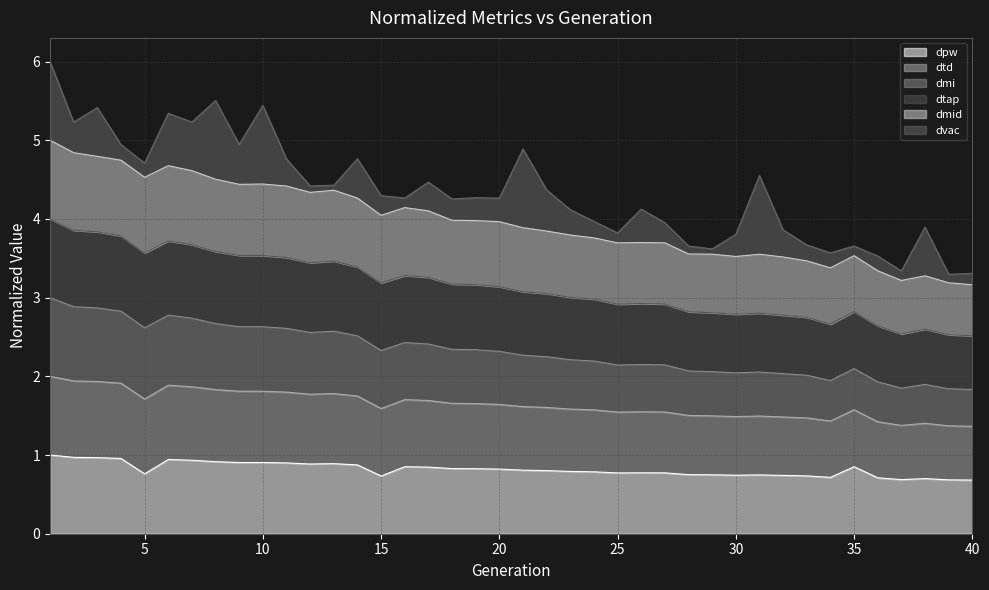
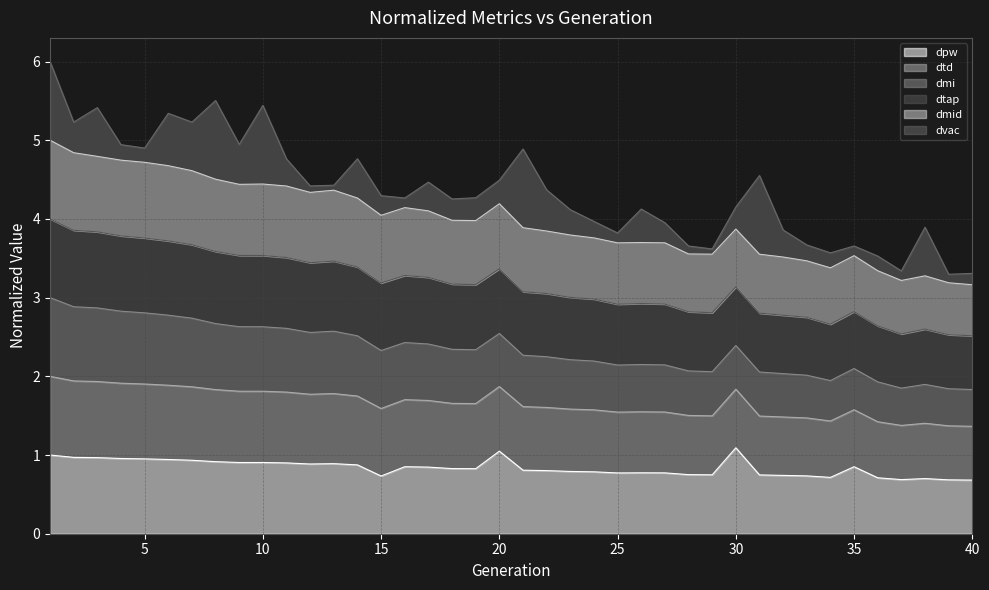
  {
    "dpw": {
-     "5": 0.8,
+     "5": 1.0,
      "10": 0.9,
      "15": 0.7,
-     "20": 0.8,
+     "20": 1.0,
      "25": 0.8,
-     "30": 0.7,
+     "30": 1.1,
      "35": 0.9,
      "40": 0.7
    }
  }
